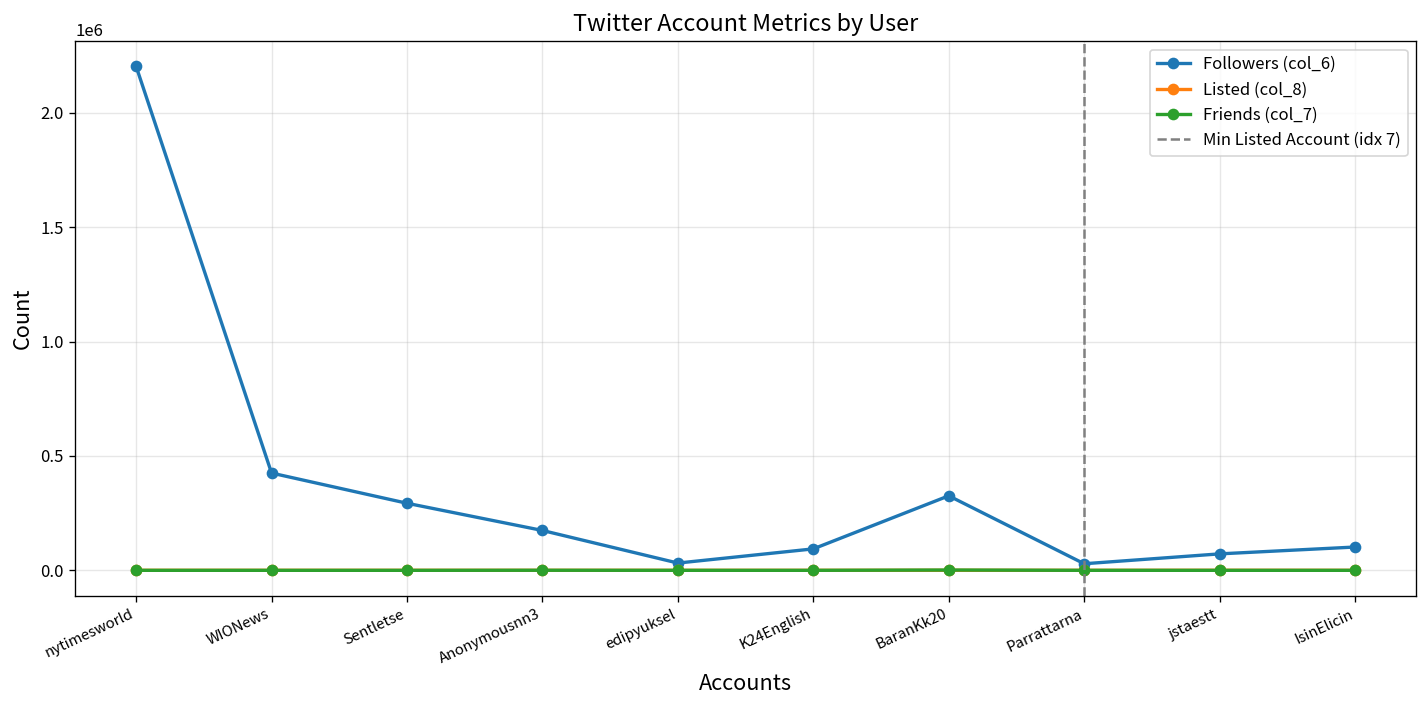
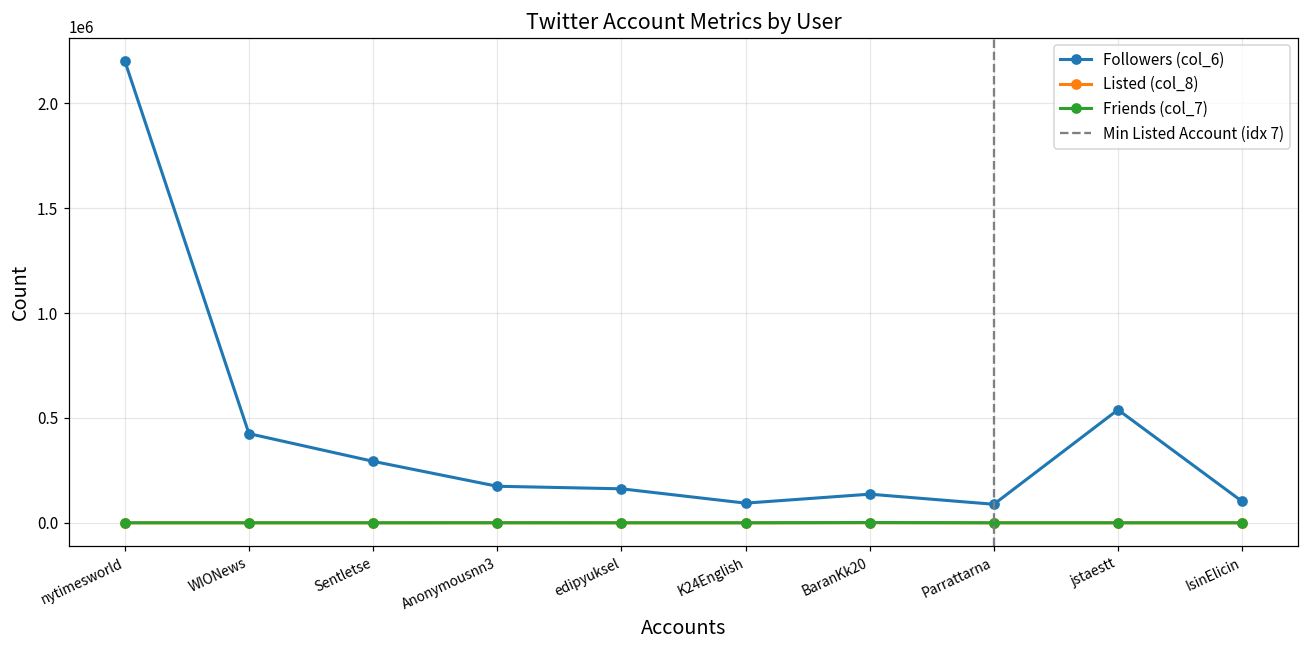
  {
    "Followers (col_6)": {
      "nytimesworld": 2200000,
      "WIONews": 430000,
      "Sentletse": 290000,
      "Anonymousnn3": 170000,
-     "edipyuksel": 30000,
+     "edipyuksel": 160000,
      "K24English": 90000,
-     "BaranKk20": 330000,
-     "Parrattarna": 30000,
-     "jstaestt": 70000,
+     "BaranKk20": 140000,
+     "Parrattarna": 90000,
+     "jstaestt": 540000,
      "IsinElicin": 100000
    },
    "Friends (col_7)": {
      "nytimesworld": 0,
      "WIONews": 0,
      "Sentletse": 0,
      "Anonymousnn3": 0,
      "edipyuksel": 0,
      "K24English": 0,
      "BaranKk20": 0,
      "Parrattarna": 0,
      "jstaestt": 0,
      "IsinElicin": 0
    }
  }
